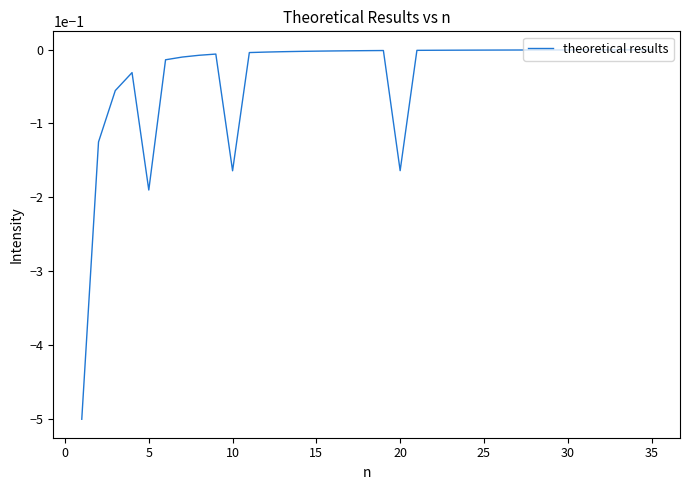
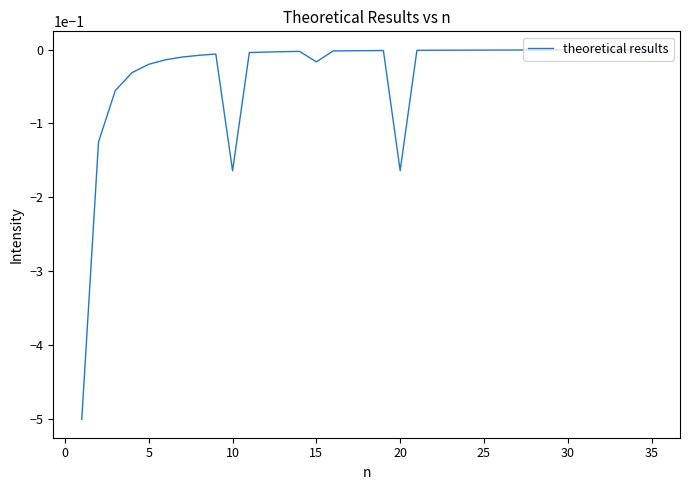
  {
-   "5": -0.19,
+   "5": -0.02,
    "10": -0.16,
-   "15": 0.00,
+   "15": -0.02,
    "20": -0.16,
    "25": 0.00
  }
